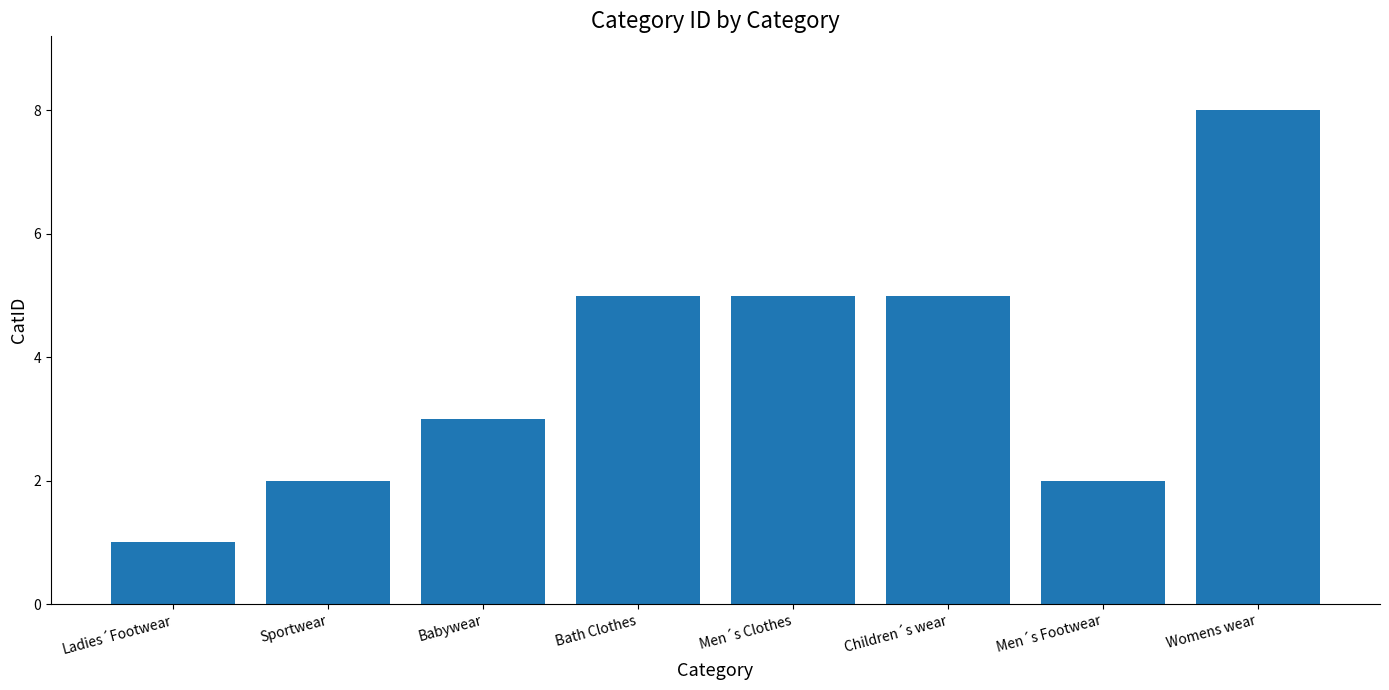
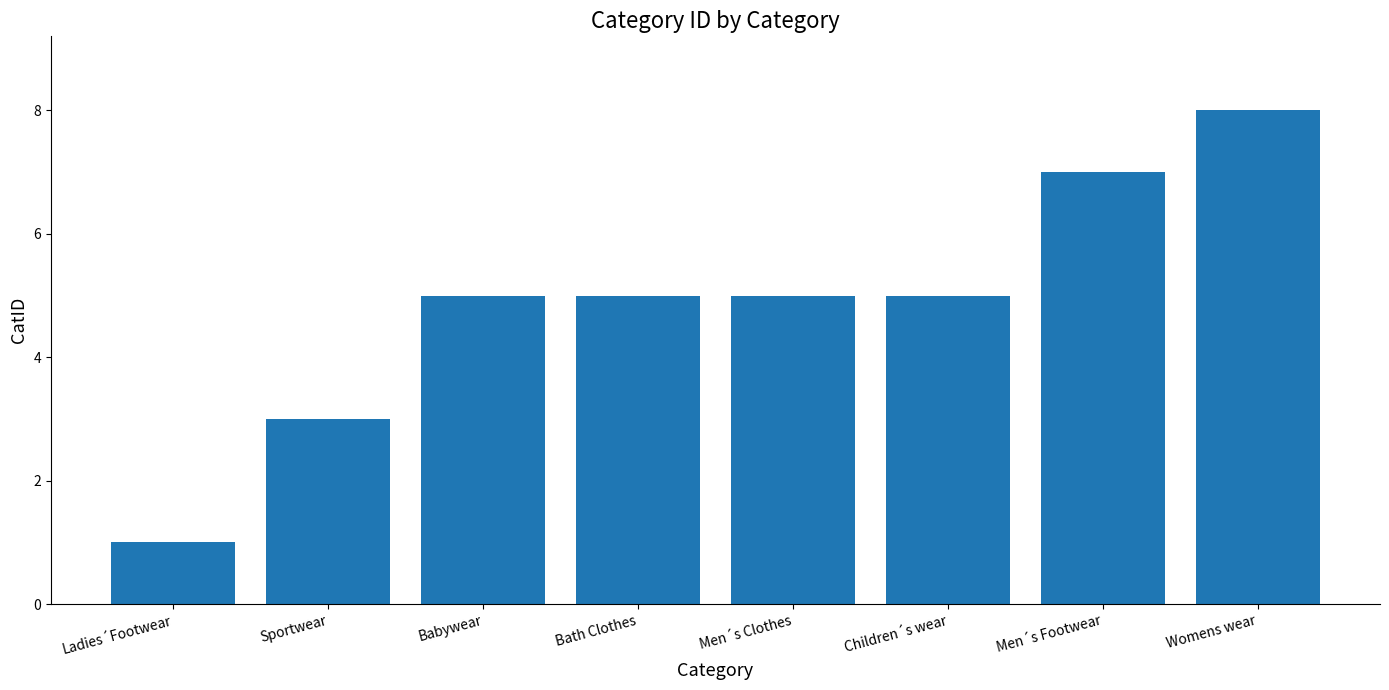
  {
    "Ladies´Footwear": 1,
-   "Sportwear": 2,
-   "Babywear": 3,
+   "Sportwear": 3,
+   "Babywear": 5,
    "Bath Clothes": 5,
    "Men´s Clothes": 5,
    "Children´s wear": 5,
-   "Men´s Footwear": 2,
+   "Men´s Footwear": 7,
    "Womens wear": 8
  }
